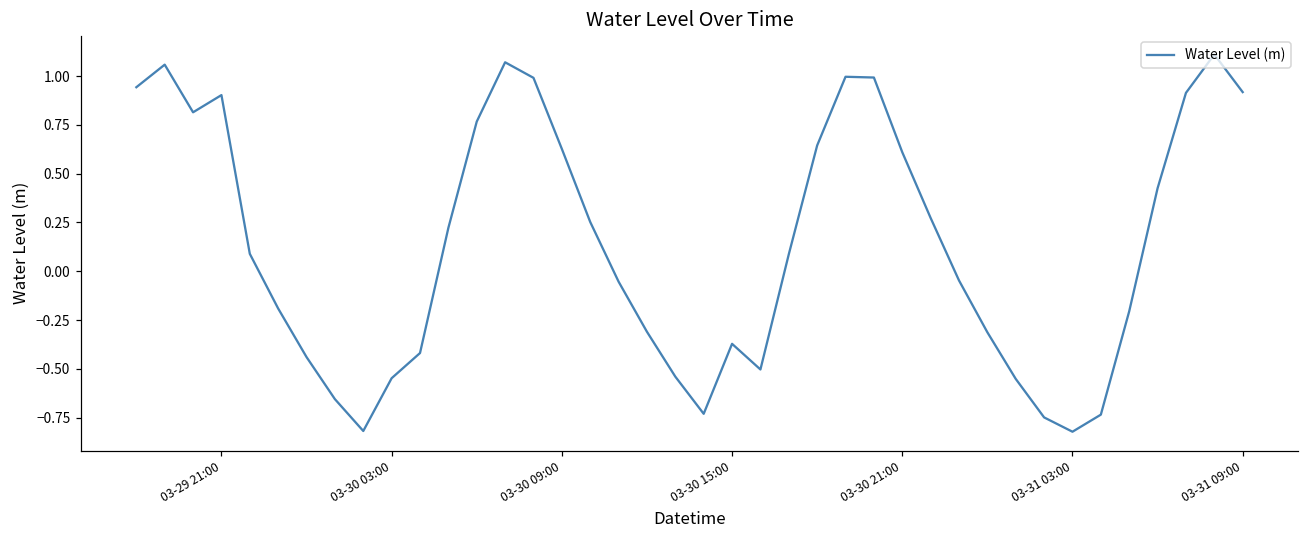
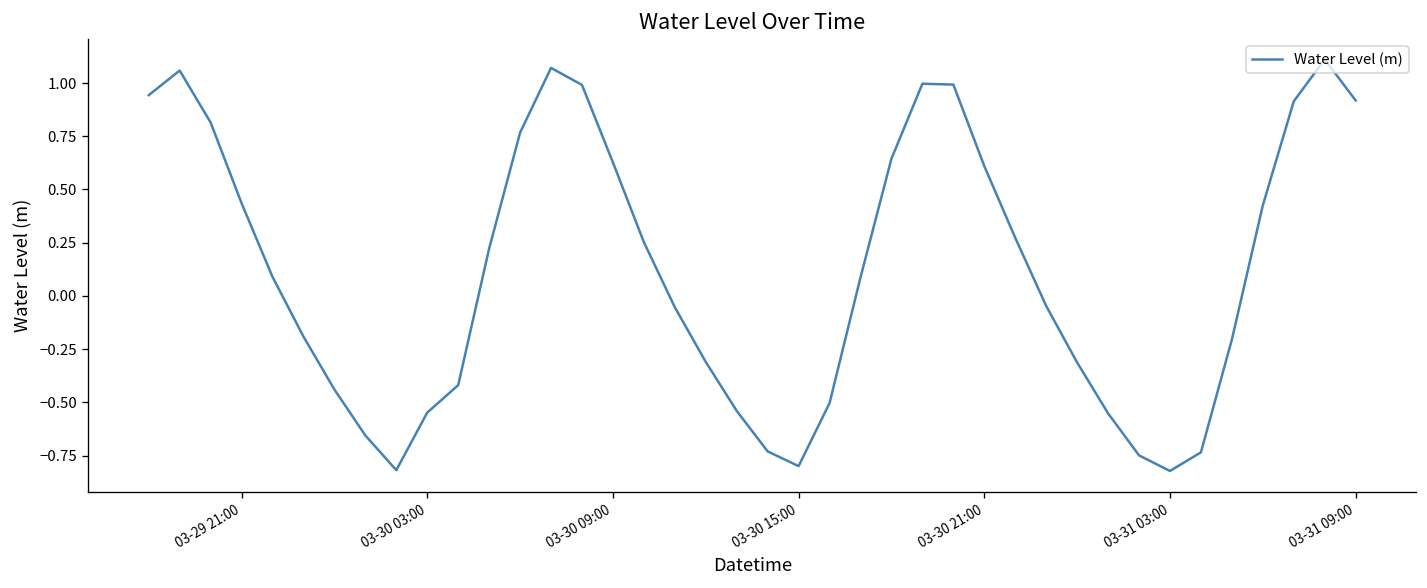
  {
-   "03-29 21:00": 0.90,
+   "03-29 21:00": 0.44,
    "03-30 03:00": -0.55,
    "03-30 09:00": 0.63,
-   "03-30 15:00": -0.37,
+   "03-30 15:00": -0.80,
    "03-30 21:00": 0.61,
    "03-31 03:00": -0.82,
    "03-31 09:00": 0.92
  }
